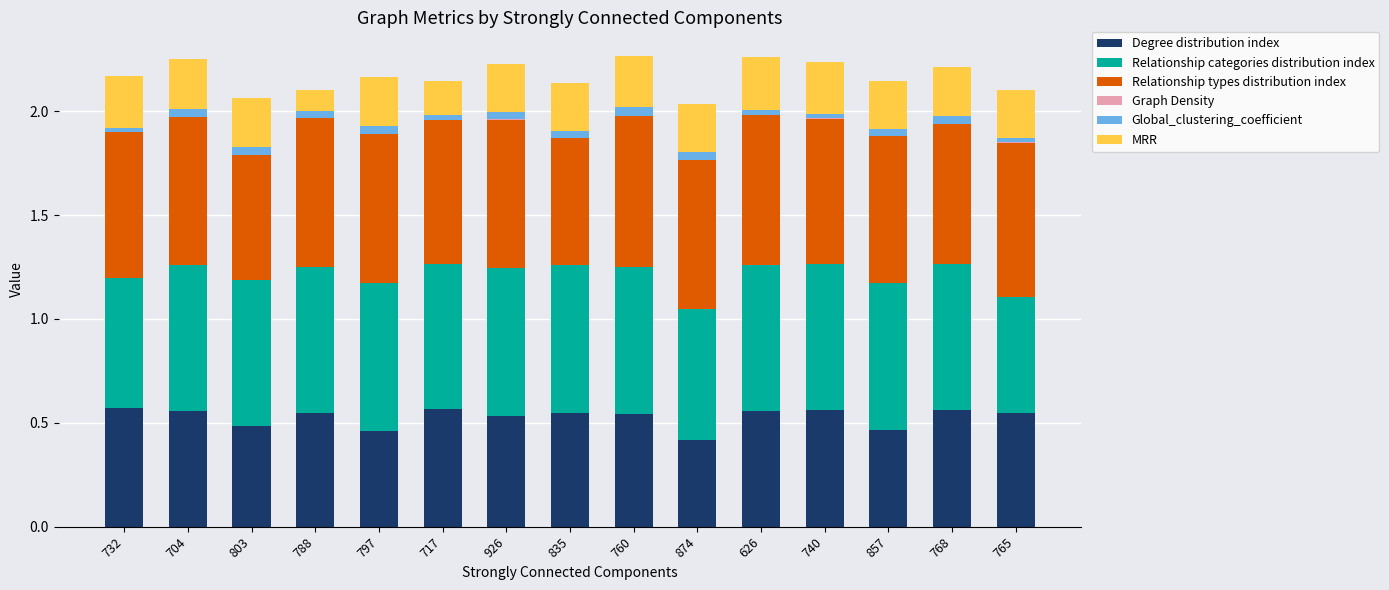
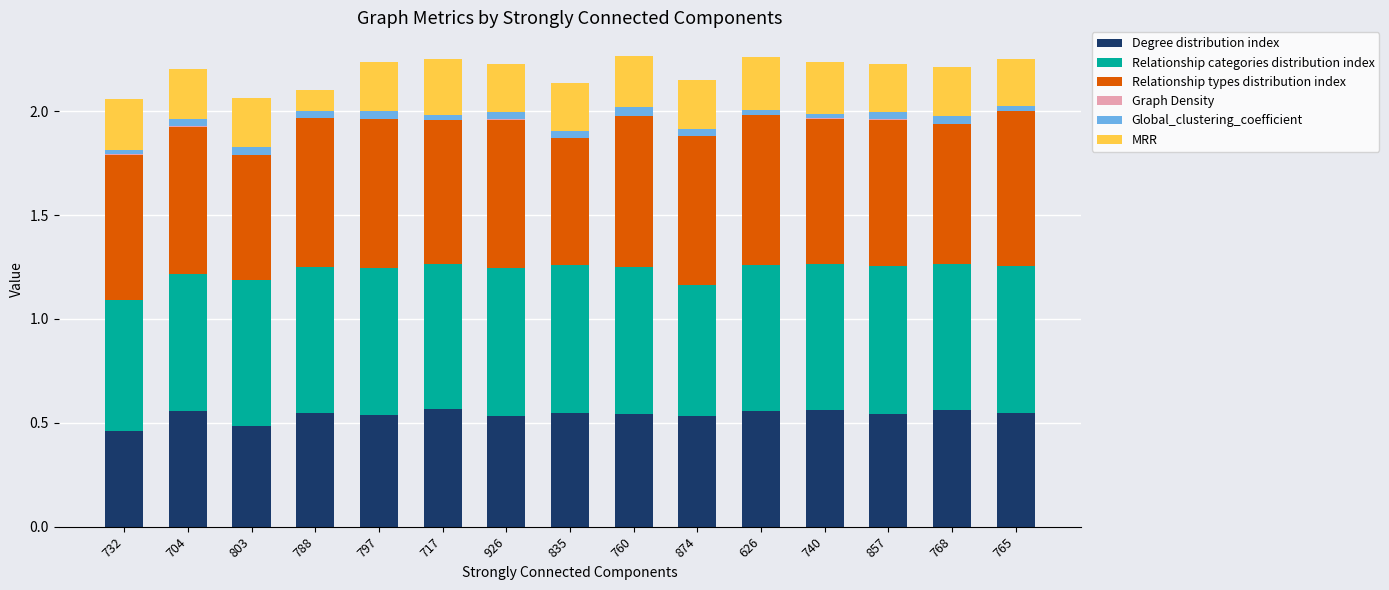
  {
    "Degree distribution index": {
-     "732": 0.57,
+     "732": 0.46,
      "704": 0.56,
      "803": 0.48,
      "788": 0.55,
-     "797": 0.46,
+     "797": 0.54,
      "717": 0.56,
      "926": 0.53,
      "835": 0.55,
      "760": 0.54,
-     "874": 0.42,
+     "874": 0.53,
      "626": 0.56,
      "740": 0.56,
-     "857": 0.46,
+     "857": 0.54,
      "768": 0.56,
      "765": 0.55
    },
    "Relationship categories distribution index": {
      "732": 0.63,
-     "704": 0.70,
+     "704": 0.66,
      "803": 0.71,
      "788": 0.70,
      "797": 0.71,
      "717": 0.70,
      "926": 0.71,
      "835": 0.71,
      "760": 0.71,
      "874": 0.63,
      "626": 0.71,
      "740": 0.70,
      "857": 0.71,
      "768": 0.71,
-     "765": 0.56
+     "765": 0.71
    },
    "Relationship types distribution index": {
      "732": 0.70,
      "704": 0.71,
      "803": 0.60,
      "788": 0.71,
      "797": 0.72,
      "717": 0.69,
      "926": 0.71,
      "835": 0.61,
      "760": 0.73,
      "874": 0.72,
      "626": 0.72,
      "740": 0.70,
      "857": 0.71,
      "768": 0.67,
      "765": 0.74
    },
    "Global_clustering_coefficient": {
      "732": 0.02,
      "704": 0.04,
      "803": 0.04,
      "788": 0.03,
      "797": 0.04,
      "717": 0.02,
      "926": 0.03,
      "835": 0.03,
      "760": 0.04,
      "874": 0.04,
      "626": 0.02,
      "740": 0.02,
      "857": 0.03,
      "768": 0.04,
      "765": 0.02
    },
    "MRR": {
      "732": 0.25,
      "704": 0.24,
      "803": 0.24,
      "788": 0.10,
      "797": 0.24,
-     "717": 0.16,
+     "717": 0.27,
      "926": 0.23,
      "835": 0.23,
      "760": 0.25,
      "874": 0.23,
      "626": 0.26,
      "740": 0.25,
      "857": 0.23,
      "768": 0.24,
      "765": 0.23
    }
  }
